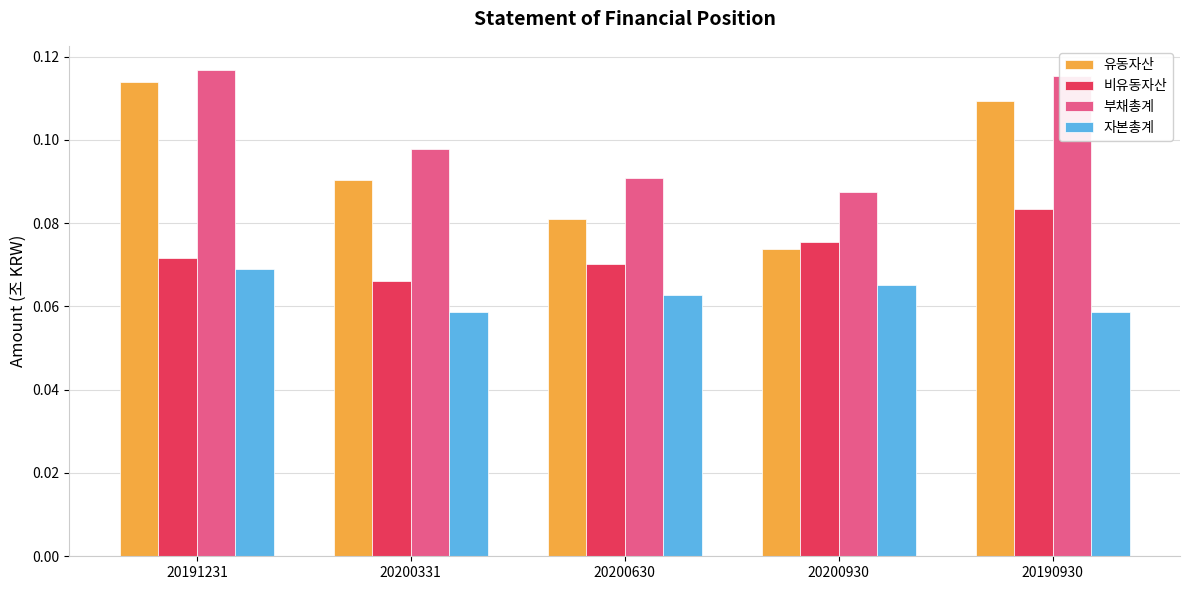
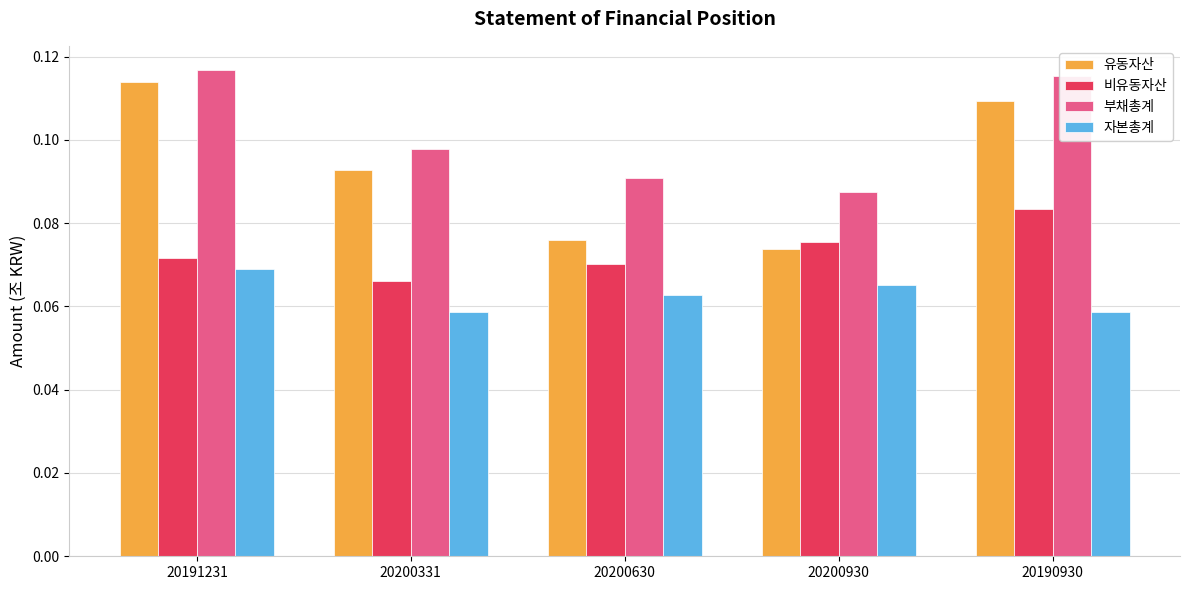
  {
    "유동자산": {
      "20191231": 0.114,
-     "20200331": 0.090,
-     "20200630": 0.081,
+     "20200331": 0.093,
+     "20200630": 0.076,
      "20200930": 0.074,
      "20190930": 0.109
    },
    "자본총계": {
      "20191231": 0.069,
      "20200331": 0.059,
      "20200630": 0.063,
      "20200930": 0.065,
      "20190930": 0.059
    }
  }
